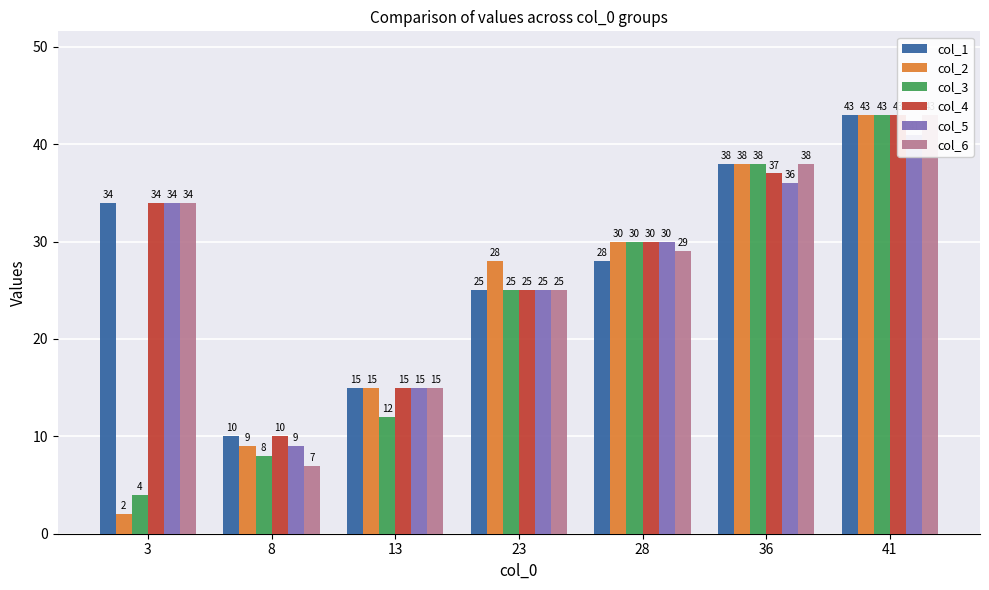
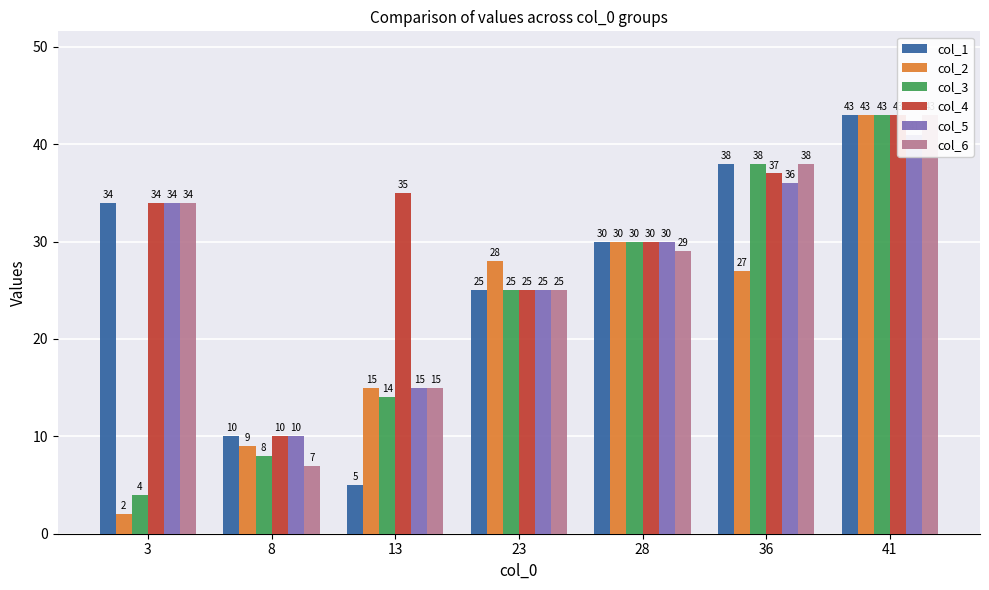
  {
    "col_1": {
      "3": 34,
      "8": 10,
-     "13": 15,
+     "13": 5,
      "23": 25,
-     "28": 28,
+     "28": 30,
      "36": 38,
      "41": 43
    },
    "col_2": {
      "3": 2,
      "8": 9,
      "13": 15,
      "23": 28,
      "28": 30,
-     "36": 38,
+     "36": 27,
      "41": 43
    },
    "col_3": {
      "3": 4,
      "8": 8,
-     "13": 12,
+     "13": 14,
      "23": 25,
      "28": 30,
      "36": 38,
      "41": 43
    },
    "col_4": {
      "3": 34,
      "8": 10,
-     "13": 15,
+     "13": 35,
      "23": 25,
      "28": 30,
      "36": 37
    },
    "col_5": {
      "3": 34,
-     "8": 9,
+     "8": 10,
      "13": 15,
      "23": 25,
      "28": 30,
      "36": 36
    },
    "col_6": {
      "3": 34,
      "8": 7,
      "13": 15,
      "23": 25,
      "28": 29,
      "36": 38
    }
  }
